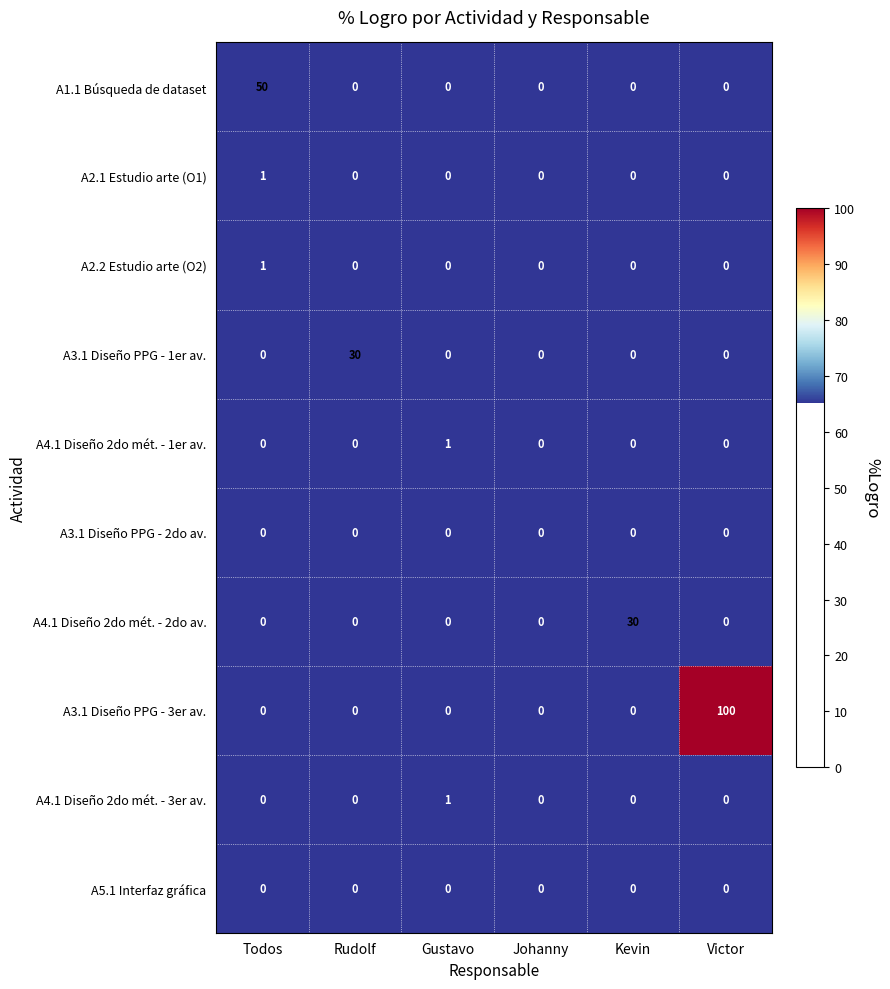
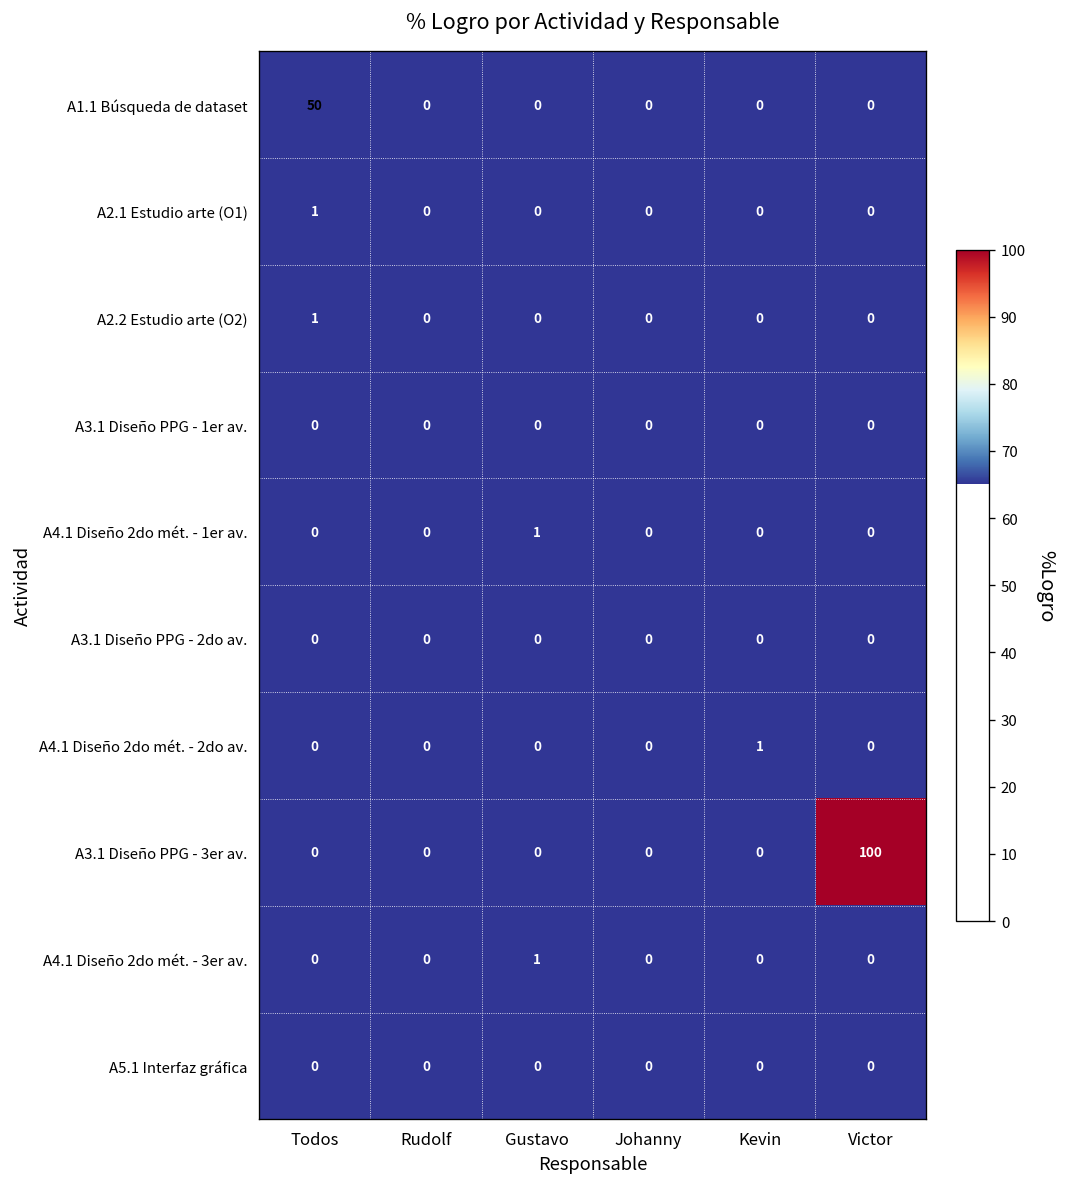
  {
    "A1.1 Búsqueda de dataset": {
      "Todos": 50,
      "Rudolf": 0,
      "Gustavo": 0,
      "Johanny": 0,
      "Kevin": 0,
      "Victor": 0
    },
    "A2.1 Estudio arte (O1)": {
      "Todos": 1,
      "Rudolf": 0,
      "Gustavo": 0,
      "Johanny": 0,
      "Kevin": 0,
      "Victor": 0
    },
    "A2.2 Estudio arte (O2)": {
      "Todos": 1,
      "Rudolf": 0,
      "Gustavo": 0,
      "Johanny": 0,
      "Kevin": 0,
      "Victor": 0
    },
    "A3.1 Diseño PPG - 1er av.": {
      "Todos": 0,
-     "Rudolf": 30,
+     "Rudolf": 0,
      "Gustavo": 0,
      "Johanny": 0,
      "Kevin": 0,
      "Victor": 0
    },
    "A4.1 Diseño 2do mét. - 1er av.": {
      "Todos": 0,
      "Rudolf": 0,
      "Gustavo": 1,
      "Johanny": 0,
      "Kevin": 0,
      "Victor": 0
    },
    "A3.1 Diseño PPG - 2do av.": {
      "Todos": 0,
      "Rudolf": 0,
      "Gustavo": 0,
      "Johanny": 0,
      "Kevin": 0,
      "Victor": 0
    },
    "A4.1 Diseño 2do mét. - 2do av.": {
      "Todos": 0,
      "Rudolf": 0,
      "Gustavo": 0,
      "Johanny": 0,
-     "Kevin": 30,
+     "Kevin": 1,
      "Victor": 0
    },
    "A3.1 Diseño PPG - 3er av.": {
      "Todos": 0,
      "Rudolf": 0,
      "Gustavo": 0,
      "Johanny": 0,
      "Kevin": 0,
      "Victor": 100
    },
    "A4.1 Diseño 2do mét. - 3er av.": {
      "Todos": 0,
      "Rudolf": 0,
      "Gustavo": 1,
      "Johanny": 0,
      "Kevin": 0,
      "Victor": 0
    },
    "A5.1 Interfaz gráfica": {
      "Todos": 0,
      "Rudolf": 0,
      "Gustavo": 0,
      "Johanny": 0,
      "Kevin": 0,
      "Victor": 0
    }
  }
